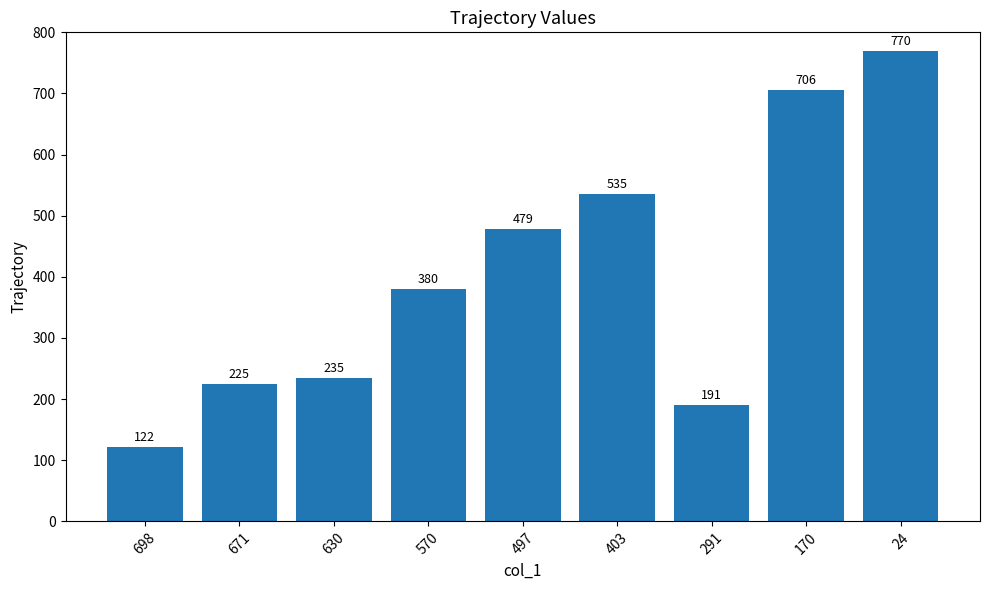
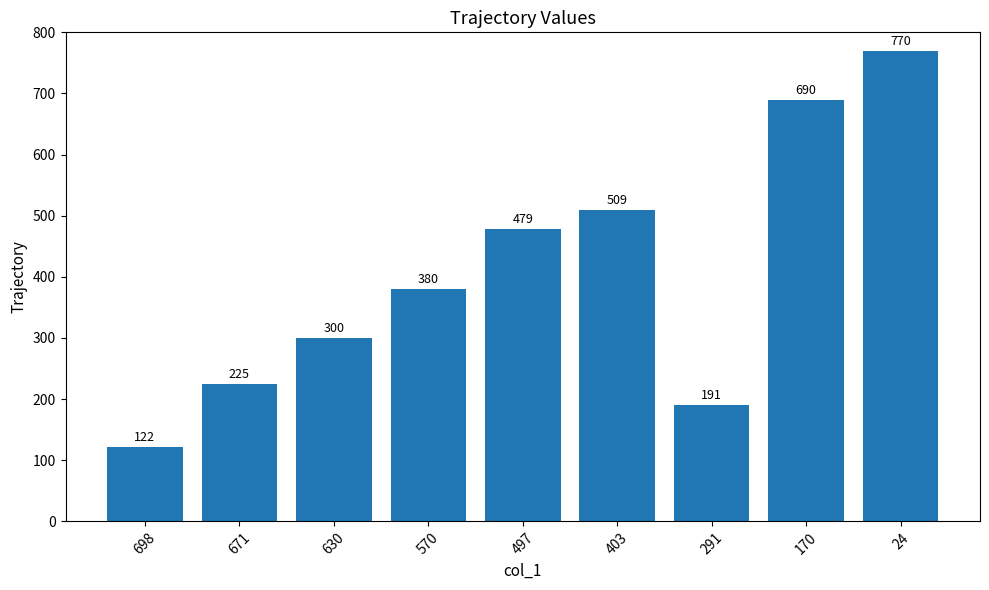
  {
    "698": 122,
    "671": 225,
-   "630": 235,
+   "630": 300,
    "570": 380,
    "497": 479,
-   "403": 535,
+   "403": 509,
    "291": 191,
-   "170": 706,
+   "170": 690,
    "24": 770
  }
